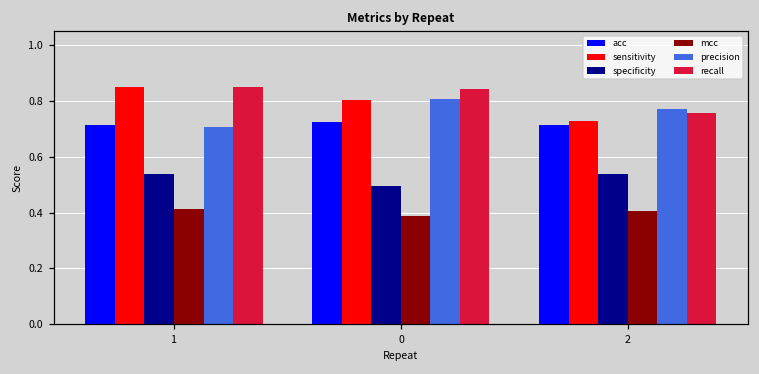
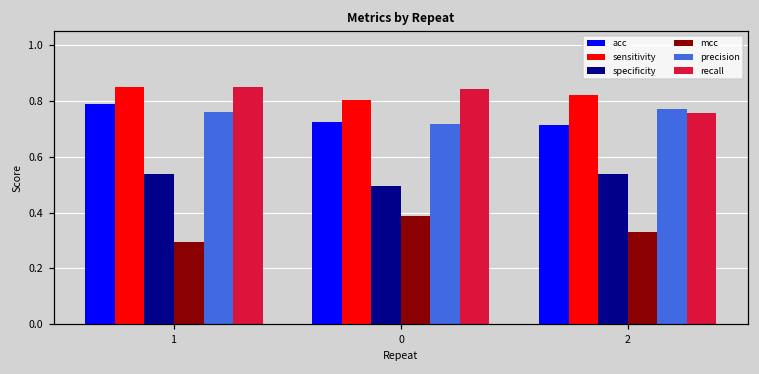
  {
    "acc": {
-     "1": 0.71,
+     "1": 0.79,
      "0": 0.72,
      "2": 0.71
    },
    "sensitivity": {
      "1": 0.85,
      "0": 0.80,
-     "2": 0.73
+     "2": 0.82
    },
    "specificity": {
      "1": 0.54,
      "0": 0.49,
      "2": 0.54
    },
    "mcc": {
-     "1": 0.41,
+     "1": 0.29,
      "0": 0.39,
-     "2": 0.41
+     "2": 0.33
    },
    "precision": {
-     "1": 0.71,
-     "0": 0.81,
+     "1": 0.76,
+     "0": 0.72,
      "2": 0.77
    },
    "recall": {
      "1": 0.85,
      "0": 0.84,
      "2": 0.76
    }
  }
